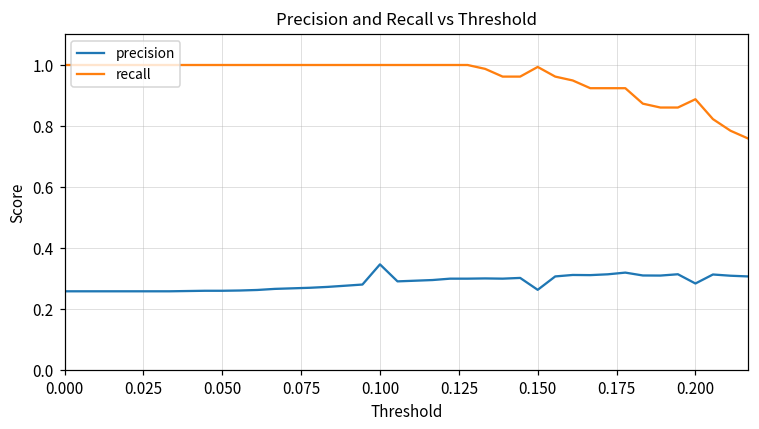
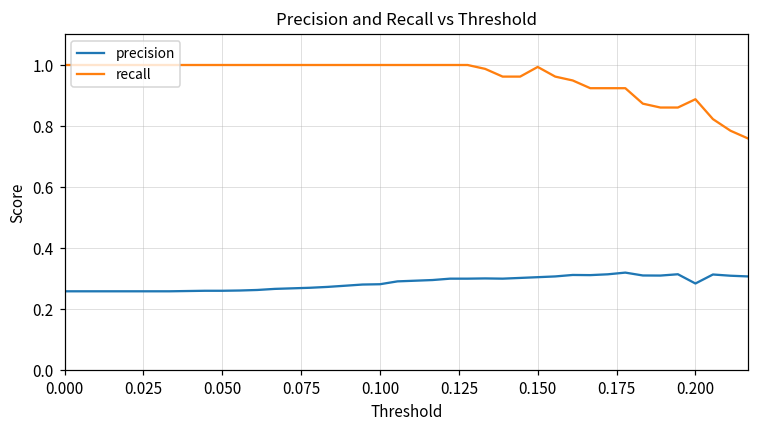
  {
    "precision": {
      "0.000": 0.26,
      "0.050": 0.26,
-     "0.100": 0.35,
-     "0.150": 0.26,
+     "0.100": 0.28,
+     "0.150": 0.31,
      "0.200": 0.28
    },
    "recall": {
      "0.000": 1.00,
      "0.050": 1.00,
      "0.100": 1.00,
      "0.150": 0.99,
      "0.200": 0.89
    }
  }
